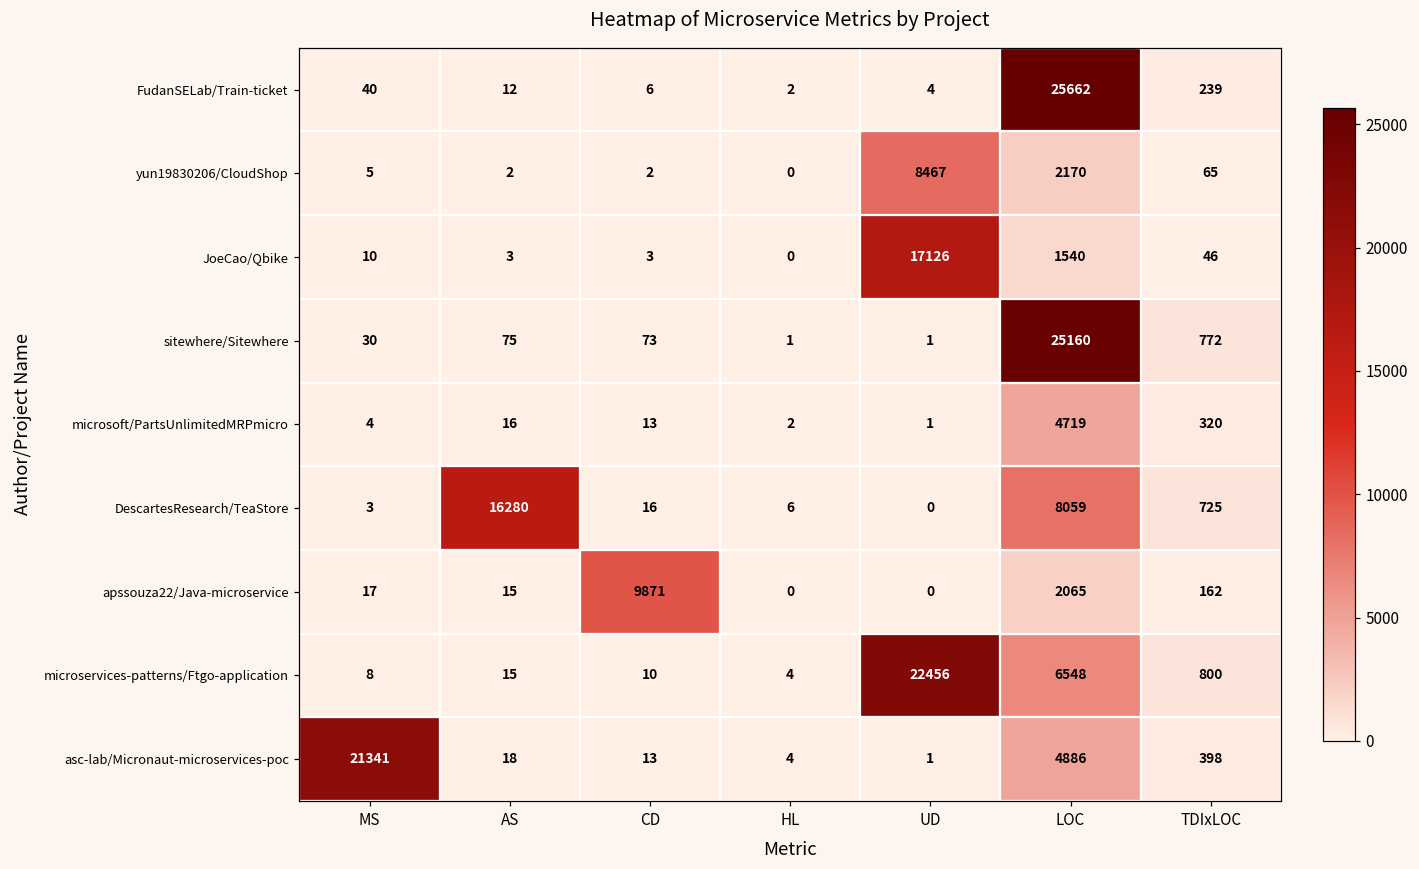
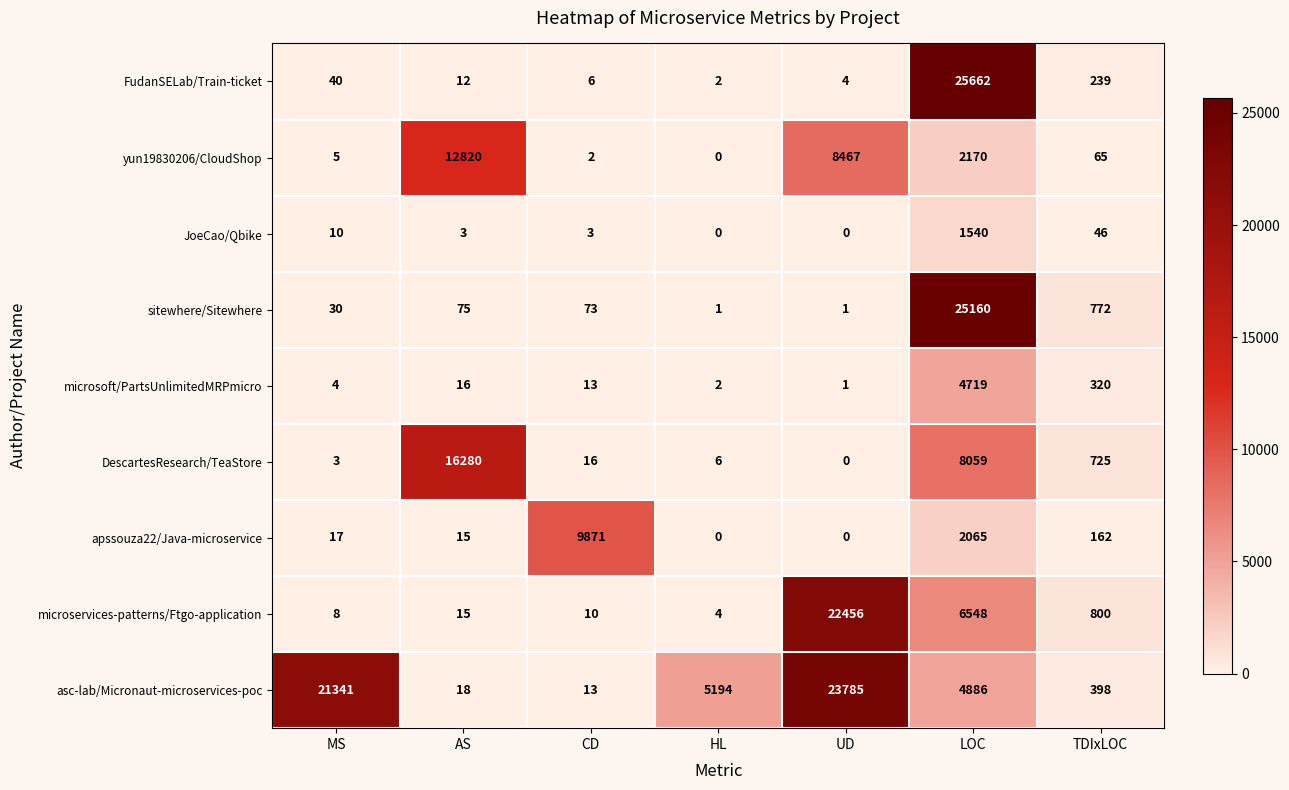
  {
    "FudanSELab/Train-ticket": {
      "MS": 40,
      "AS": 12,
      "CD": 6,
      "HL": 2,
      "UD": 4,
      "LOC": 25662,
      "TDIxLOC": 239
    },
    "yun19830206/CloudShop": {
      "MS": 5,
-     "AS": 2,
+     "AS": 12820,
      "CD": 2,
      "HL": 0,
      "UD": 8467,
      "LOC": 2170,
      "TDIxLOC": 65
    },
    "JoeCao/Qbike": {
      "MS": 10,
      "AS": 3,
      "CD": 3,
      "HL": 0,
-     "UD": 17126,
+     "UD": 0,
      "LOC": 1540,
      "TDIxLOC": 46
    },
    "sitewhere/Sitewhere": {
      "MS": 30,
      "AS": 75,
      "CD": 73,
      "HL": 1,
      "UD": 1,
      "LOC": 25160,
      "TDIxLOC": 772
    },
    "microsoft/PartsUnlimitedMRPmicro": {
      "MS": 4,
      "AS": 16,
      "CD": 13,
      "HL": 2,
      "UD": 1,
      "LOC": 4719,
      "TDIxLOC": 320
    },
    "DescartesResearch/TeaStore": {
      "MS": 3,
      "AS": 16280,
      "CD": 16,
      "HL": 6,
      "UD": 0,
      "LOC": 8059,
      "TDIxLOC": 725
    },
    "apssouza22/Java-microservice": {
      "MS": 17,
      "AS": 15,
      "CD": 9871,
      "HL": 0,
      "UD": 0,
      "LOC": 2065,
      "TDIxLOC": 162
    },
    "microservices-patterns/Ftgo-application": {
      "MS": 8,
      "AS": 15,
      "CD": 10,
      "HL": 4,
      "UD": 22456,
      "LOC": 6548,
      "TDIxLOC": 800
    },
    "asc-lab/Micronaut-microservices-poc": {
      "MS": 21341,
      "AS": 18,
      "CD": 13,
-     "HL": 4,
-     "UD": 1,
+     "HL": 5194,
+     "UD": 23785,
      "LOC": 4886,
      "TDIxLOC": 398
    }
  }
